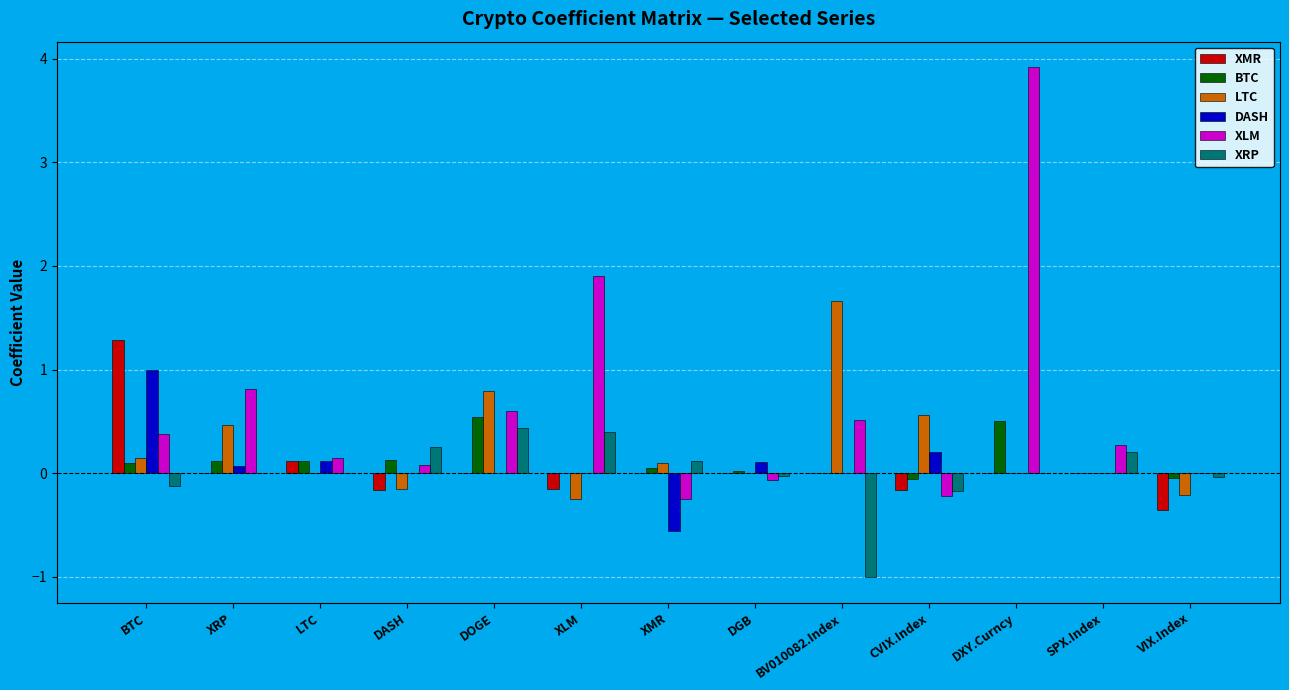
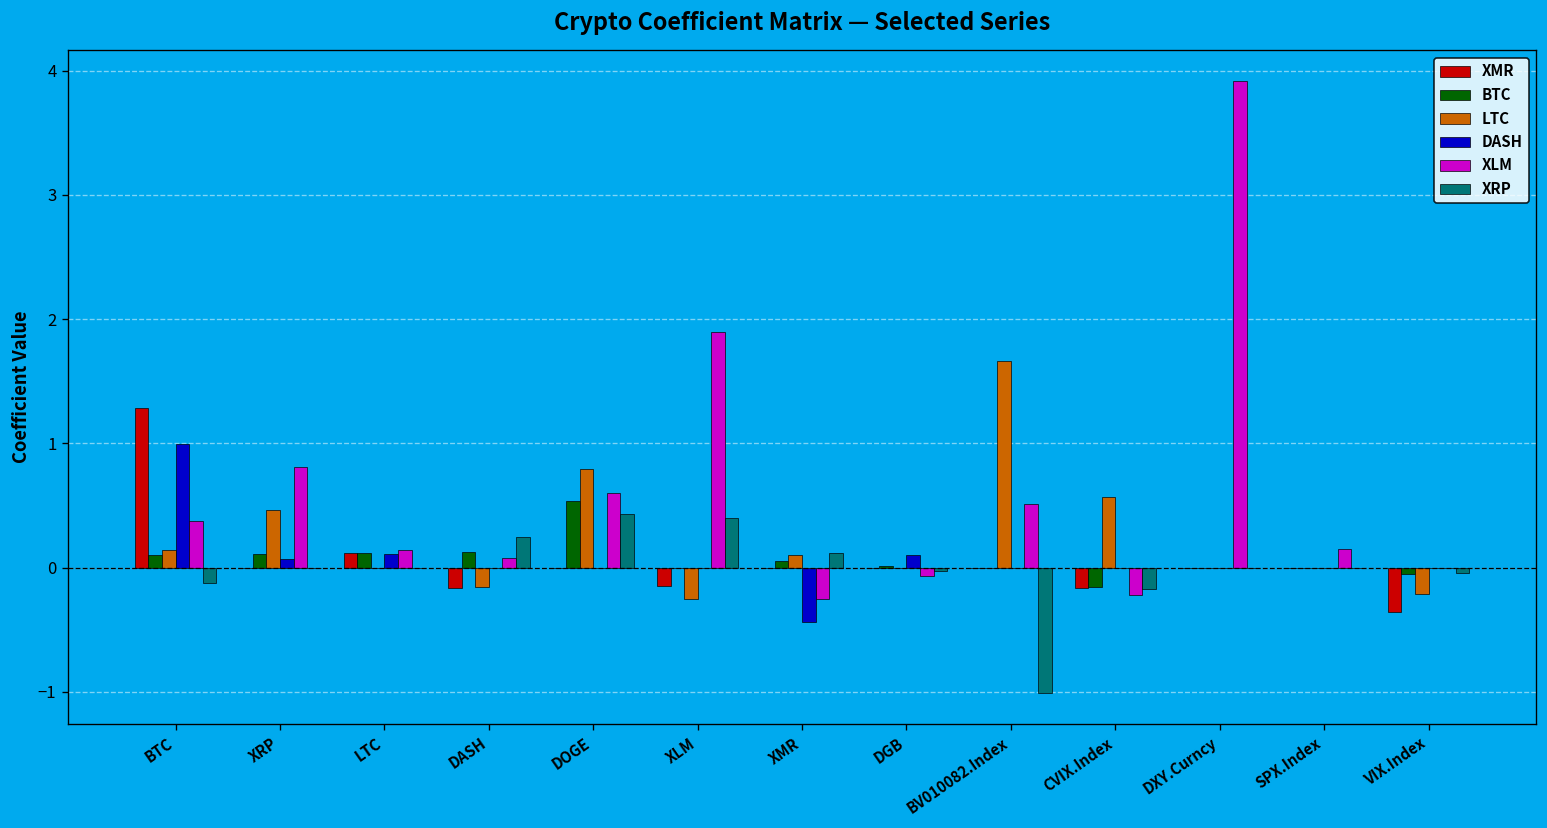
  {
    "XMR": {
      "BTC": 1.29,
      "XRP": 0.00,
      "LTC": 0.11,
      "DASH": -0.16,
      "DOGE": 0.00,
      "XLM": -0.15,
      "XMR": 0.00,
      "DGB": 0.00,
      "BV010082.Index": 0.00,
      "CVIX.Index": -0.16,
      "DXY.Curncy": 0.00,
      "SPX.Index": 0.00,
      "VIX.Index": -0.36
    },
    "BTC": {
      "BTC": 0.10,
      "XRP": 0.11,
      "LTC": 0.12,
      "DASH": 0.13,
      "DOGE": 0.54,
      "XLM": 0.00,
      "XMR": 0.05,
      "BV010082.Index": 0.00,
-     "CVIX.Index": -0.06,
-     "DXY.Curncy": 0.5,
+     "CVIX.Index": -0.16,
+     "DXY.Curncy": 0.0,
      "SPX.Index": 0.00,
      "VIX.Index": -0.05
    },
    "LTC": {
      "BTC": 0.14,
      "XRP": 0.47,
      "LTC": 0.00,
      "DASH": -0.16,
      "DOGE": 0.79,
      "XLM": -0.25,
      "XMR": 0.10,
      "DGB": 0.00,
      "BV010082.Index": 1.66,
      "CVIX.Index": 0.57,
      "DXY.Curncy": 0.00,
      "SPX.Index": 0.00,
      "VIX.Index": -0.21
    },
    "DASH": {
      "BTC": 0.99,
      "XRP": 0.07,
      "LTC": 0.11,
      "DASH": 0.00,
      "DOGE": 0.00,
      "XLM": 0.00,
-     "XMR": -0.56,
+     "XMR": -0.44,
      "DGB": 0.10,
      "BV010082.Index": 0.00,
-     "CVIX.Index": 0.2,
+     "CVIX.Index": 0.0,
      "DXY.Curncy": 0.00,
      "SPX.Index": 0.00,
      "VIX.Index": 0.00
    },
    "XLM": {
      "BTC": 0.37,
      "XRP": 0.81,
      "LTC": 0.15,
      "DASH": 0.08,
      "DOGE": 0.60,
      "XLM": 1.90,
      "XMR": -0.25,
      "DGB": -0.07,
      "BV010082.Index": 0.52,
      "CVIX.Index": -0.22,
      "DXY.Curncy": 3.92,
-     "SPX.Index": 0.27,
+     "SPX.Index": 0.15,
      "VIX.Index": 0.00
    },
    "XRP": {
      "BTC": -0.12,
      "XRP": 0.0,
      "LTC": 0.0,
      "DASH": 0.25,
      "DOGE": 0.44,
      "XLM": 0.4,
      "XMR": 0.1,
      "DGB": -0.03,
      "BV010082.Index": -1.0,
      "CVIX.Index": -0.17,
      "DXY.Curncy": 0.0,
-     "SPX.Index": 0.2,
+     "SPX.Index": 0.0,
      "VIX.Index": -0.04
    }
  }
